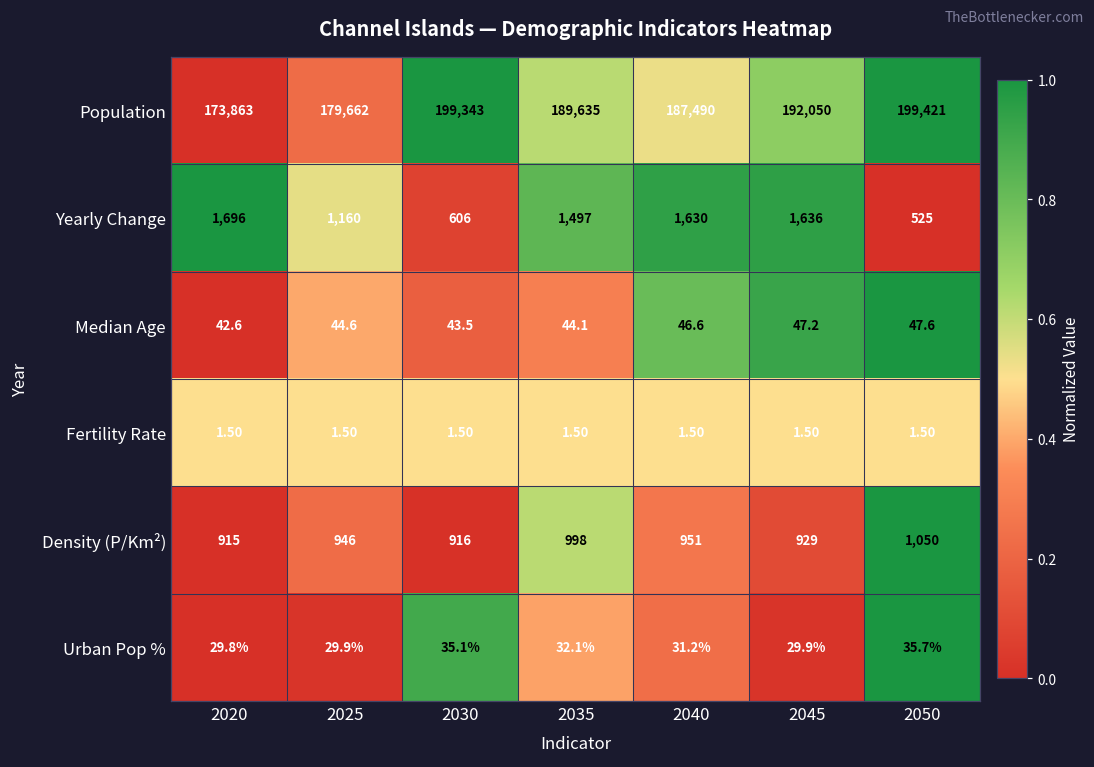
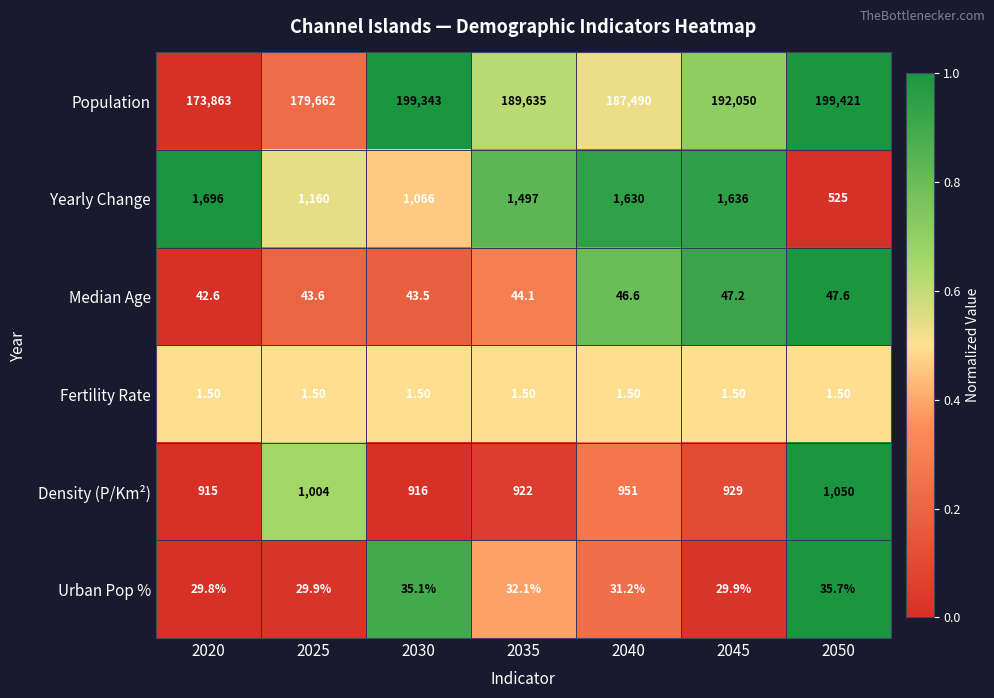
  {
    "Population": {
      "2020": "173,863",
      "2025": "179,662",
      "2030": "199,343",
      "2035": "189,635",
      "2040": "187,490",
      "2045": "192,050",
      "2050": "199,421"
    },
    "Yearly Change": {
      "2020": "1,696",
      "2025": "1,160",
-     "2030": "606",
+     "2030": "1,066",
      "2035": "1,497",
      "2040": "1,630",
      "2045": "1,636",
      "2050": "525"
    },
    "Median Age": {
      "2020": "42.6",
-     "2025": "44.6",
+     "2025": "43.6",
      "2030": "43.5",
      "2035": "44.1",
      "2040": "46.6",
      "2045": "47.2",
      "2050": "47.6"
    },
    "Fertility Rate": {
      "2020": "1.50",
      "2025": "1.50",
      "2030": "1.50",
      "2035": "1.50",
      "2040": "1.50",
      "2045": "1.50",
      "2050": "1.50"
    },
    "Density (P/Km²)": {
      "2020": "915",
-     "2025": "946",
+     "2025": "1,004",
      "2030": "916",
-     "2035": "998",
+     "2035": "922",
      "2040": "951",
      "2045": "929",
      "2050": "1,050"
    },
    "Urban Pop %": {
      "2020": "29.8%",
      "2025": "29.9%",
      "2030": "35.1%",
      "2035": "32.1%",
      "2040": "31.2%",
      "2045": "29.9%",
      "2050": "35.7%"
    }
  }
